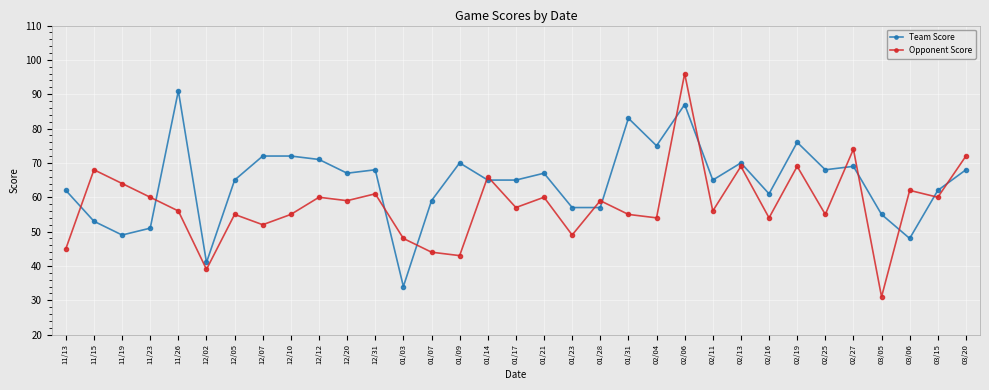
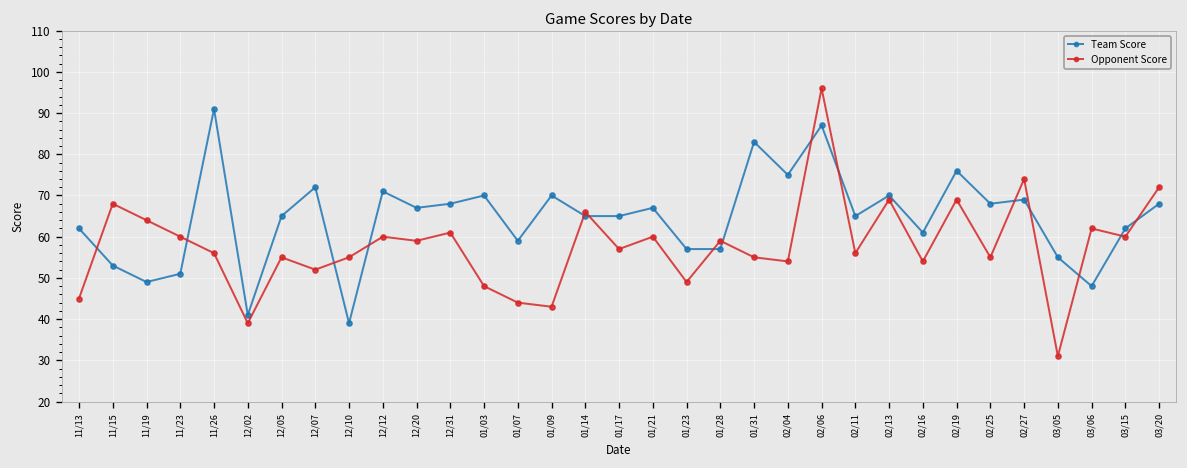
  {
    "Team Score": {
      "11/13": 62,
      "11/15": 53,
      "11/19": 49,
      "11/23": 51,
      "11/26": 91,
      "12/02": 41,
      "12/05": 65,
      "12/07": 72,
-     "12/10": 72,
+     "12/10": 39,
      "12/12": 71,
      "12/20": 67,
      "12/31": 68,
-     "01/03": 34,
+     "01/03": 70,
      "01/07": 59,
      "01/09": 70,
      "01/14": 65,
      "01/17": 65,
      "01/21": 67,
      "01/23": 57,
      "01/28": 57,
      "01/31": 83,
      "02/04": 75,
      "02/06": 87,
      "02/11": 65,
      "02/13": 70,
      "02/16": 61,
      "02/19": 76,
      "02/25": 68,
      "02/27": 69,
      "03/05": 55,
      "03/06": 48,
      "03/15": 62,
      "03/20": 68
    },
    "Opponent Score": {
      "11/13": 45,
      "11/15": 68,
      "11/19": 64,
      "11/23": 60,
      "11/26": 56,
      "12/02": 39,
      "12/05": 55,
      "12/07": 52,
      "12/10": 55,
      "12/12": 60,
      "12/20": 59,
      "12/31": 61,
      "01/03": 48,
      "01/07": 44,
      "01/09": 43,
      "01/14": 66,
      "01/17": 57,
      "01/21": 60,
      "01/23": 49,
      "01/28": 59,
      "01/31": 55,
      "02/04": 54,
      "02/06": 96,
      "02/11": 56,
      "02/13": 69,
      "02/16": 54,
      "02/19": 69,
      "02/25": 55,
      "02/27": 74,
      "03/05": 31,
      "03/06": 62,
      "03/15": 60,
      "03/20": 72
    }
  }
